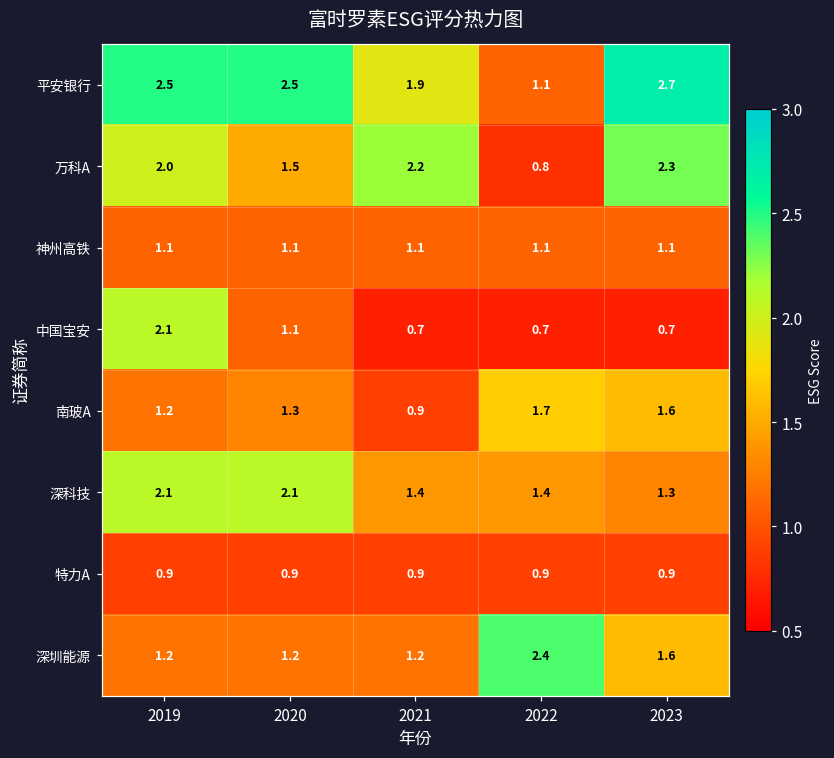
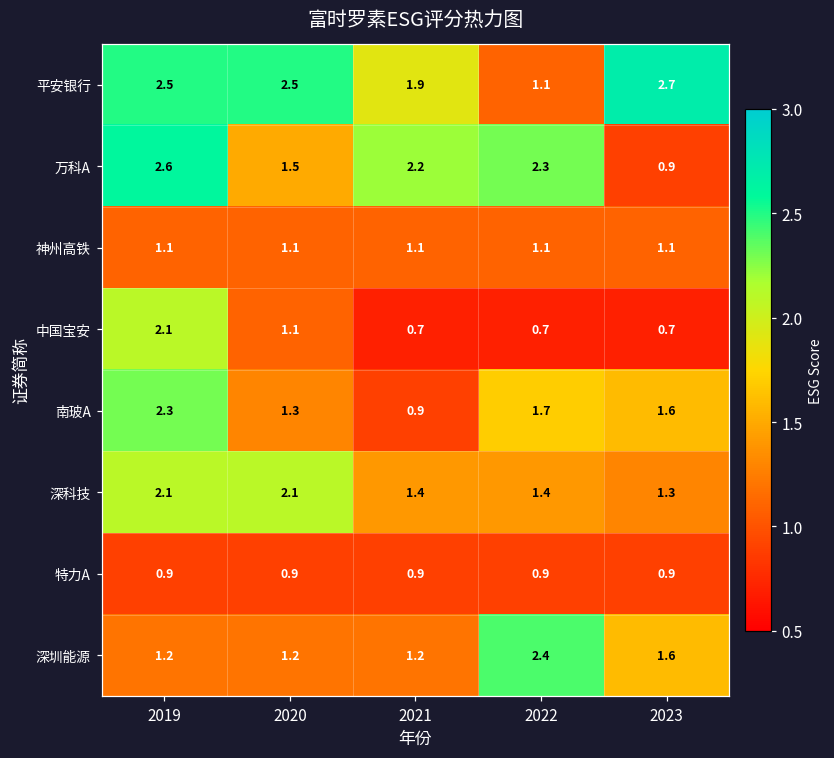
  {
    "平安银行": {
      "2019": 2.5,
      "2020": 2.5,
      "2021": 1.9,
      "2022": 1.1,
      "2023": 2.7
    },
    "万科A": {
-     "2019": 2.0,
+     "2019": 2.6,
      "2020": 1.5,
      "2021": 2.2,
-     "2022": 0.8,
-     "2023": 2.3
+     "2022": 2.3,
+     "2023": 0.9
    },
    "神州高铁": {
      "2019": 1.1,
      "2020": 1.1,
      "2021": 1.1,
      "2022": 1.1,
      "2023": 1.1
    },
    "中国宝安": {
      "2019": 2.1,
      "2020": 1.1,
      "2021": 0.7,
      "2022": 0.7,
      "2023": 0.7
    },
    "南玻A": {
-     "2019": 1.2,
+     "2019": 2.3,
      "2020": 1.3,
      "2021": 0.9,
      "2022": 1.7,
      "2023": 1.6
    },
    "深科技": {
      "2019": 2.1,
      "2020": 2.1,
      "2021": 1.4,
      "2022": 1.4,
      "2023": 1.3
    },
    "特力A": {
      "2019": 0.9,
      "2020": 0.9,
      "2021": 0.9,
      "2022": 0.9,
      "2023": 0.9
    },
    "深圳能源": {
      "2019": 1.2,
      "2020": 1.2,
      "2021": 1.2,
      "2022": 2.4,
      "2023": 1.6
    }
  }
